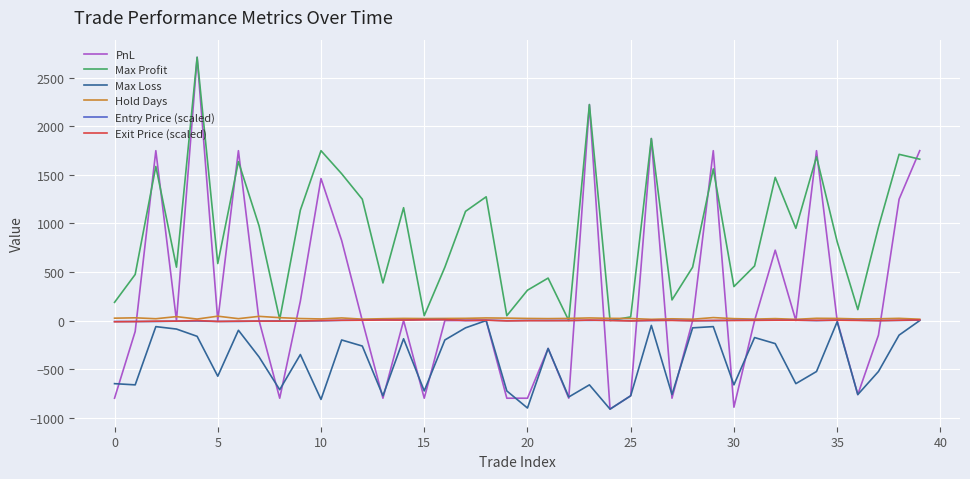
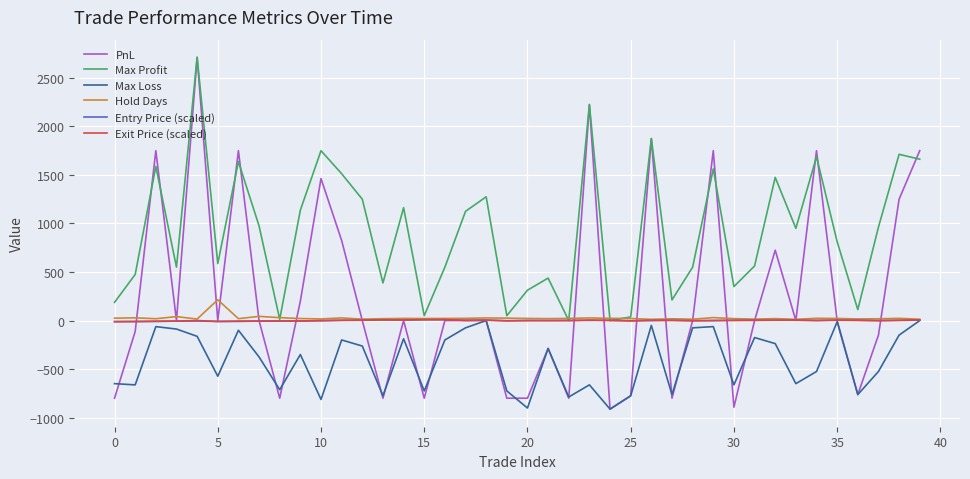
  {
    "PnL": {
      "0": -800,
      "10": 1500,
      "15": -800,
      "20": -800,
      "30": -900
    },
    "Max Profit": {
      "0": 200,
      "5": 600,
      "10": 1800,
      "15": 100,
      "20": 300,
      "30": 400,
      "35": 800
    },
    "Max Loss": {
      "0": -700,
      "5": -600,
      "10": -800,
      "15": -700,
      "20": -900,
      "30": -700
    },
    "Hold Days": {
      "0": 0,
-     "5": 0
+     "5": 200
    }
  }
